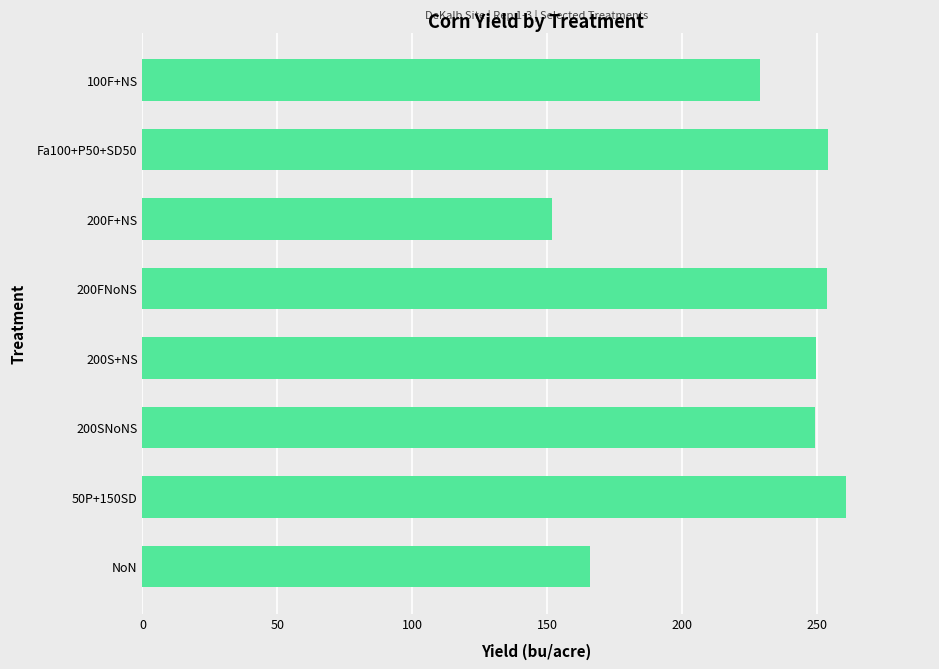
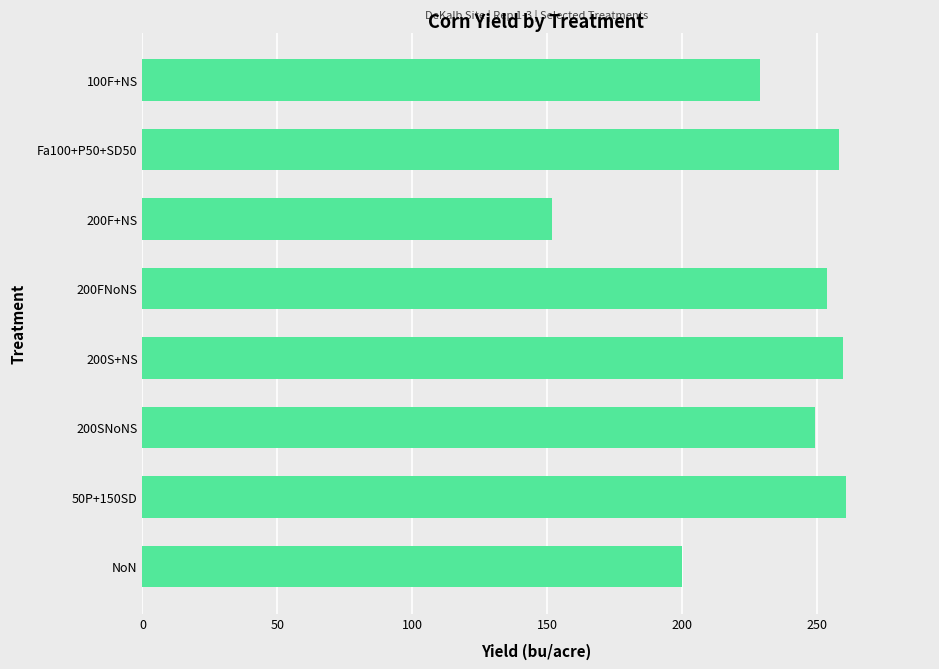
  {
    "100F+NS": 229,
-   "Fa100+P50+SD50": 254,
+   "Fa100+P50+SD50": 258,
    "200F+NS": 152,
    "200FNoNS": 254,
-   "200S+NS": 250,
+   "200S+NS": 259,
    "200SNoNS": 249,
    "50P+150SD": 261,
-   "NoN": 166
+   "NoN": 200
  }
